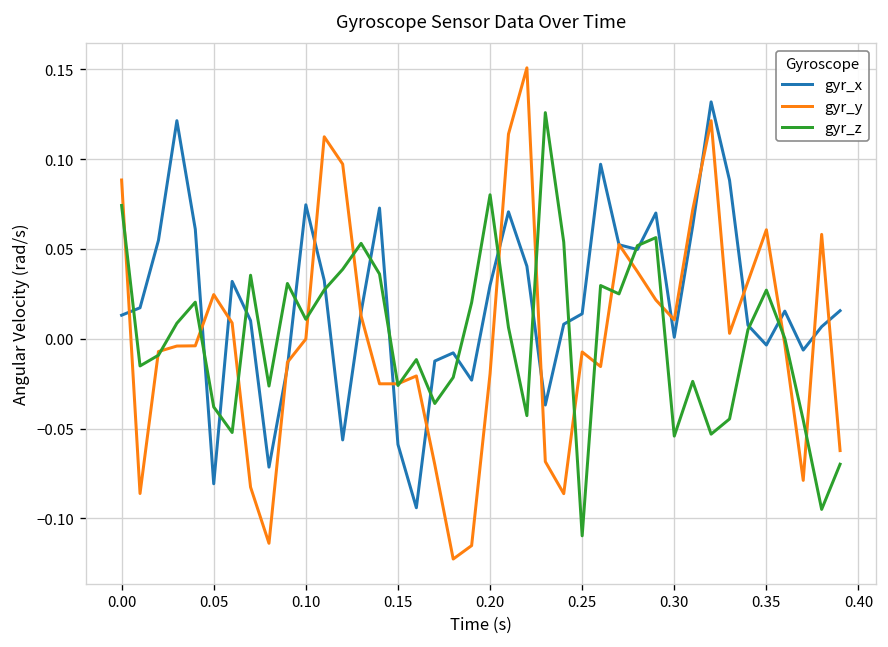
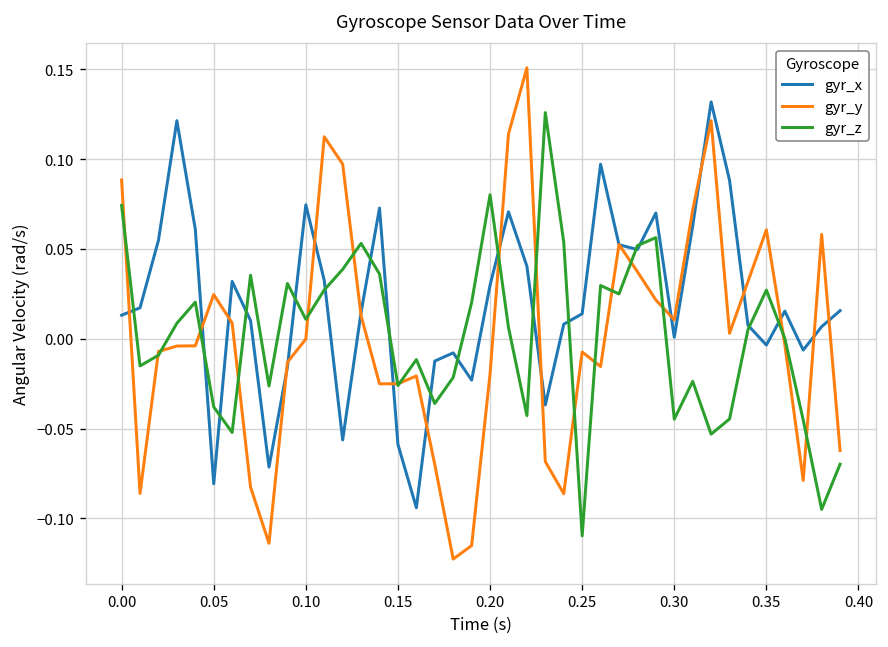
  {
    "gyr_x": {
      "0.00": 0.013,
      "0.05": -0.081,
      "0.10": 0.075,
      "0.15": -0.059,
      "0.20": 0.030,
      "0.25": 0.014,
      "0.30": 0.001,
      "0.35": -0.004
    },
    "gyr_y": {
      "0.00": 0.088,
      "0.05": 0.025,
      "0.10": 0.000,
      "0.20": -0.020,
      "0.25": -0.007,
      "0.30": 0.011,
      "0.35": 0.061
    },
    "gyr_z": {
      "0.00": 0.074,
      "0.05": -0.038,
      "0.10": 0.011,
      "0.20": 0.080,
      "0.25": -0.110,
-     "0.30": -0.054,
+     "0.30": -0.045,
      "0.35": 0.027
    }
  }
